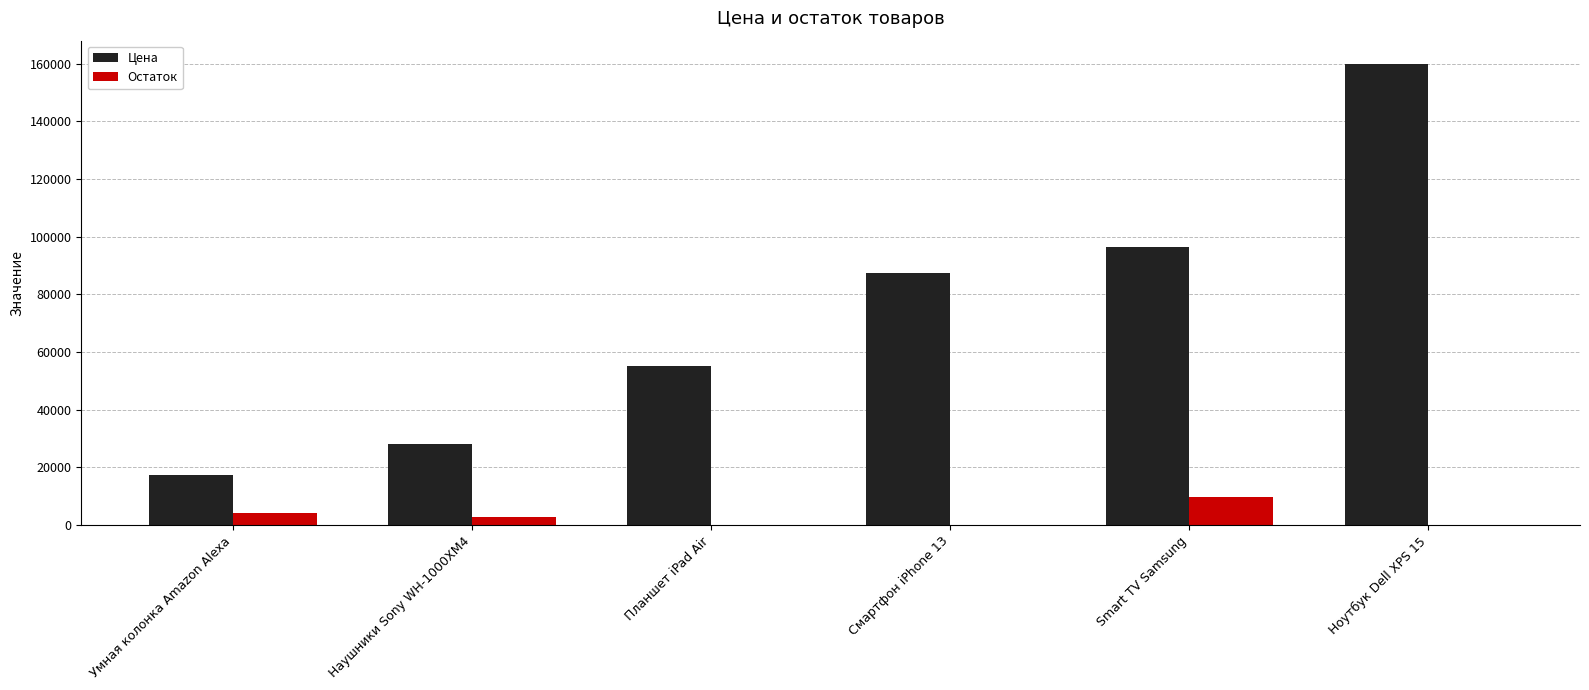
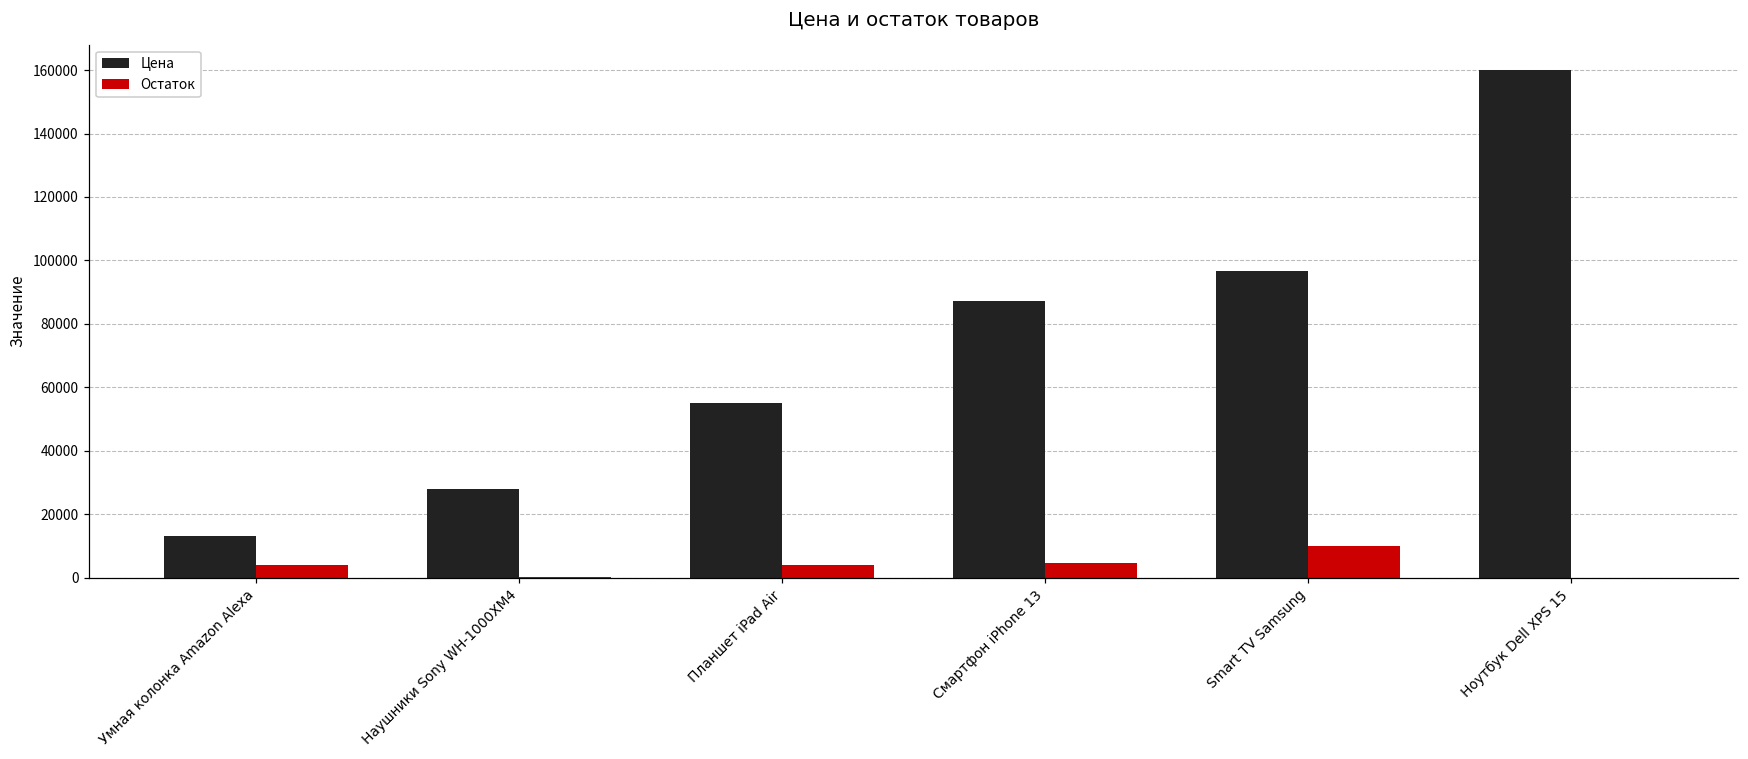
  {
    "Цена": {
-     "Умная колонка Amazon Alexa": 18000,
+     "Умная колонка Amazon Alexa": 13000,
      "Наушники Sony WH-1000XM4": 28000,
      "Планшет iPad Air": 55000,
      "Смартфон iPhone 13": 87000,
      "Smart TV Samsung": 97000,
      "Ноутбук Dell XPS 15": 160000
    },
    "Остаток": {
      "Умная колонка Amazon Alexa": 4000,
-     "Наушники Sony WH-1000XM4": 3000,
-     "Планшет iPad Air": 0,
-     "Смартфон iPhone 13": 0,
+     "Наушники Sony WH-1000XM4": 0,
+     "Планшет iPad Air": 4000,
+     "Смартфон iPhone 13": 5000,
      "Smart TV Samsung": 10000
    }
  }
